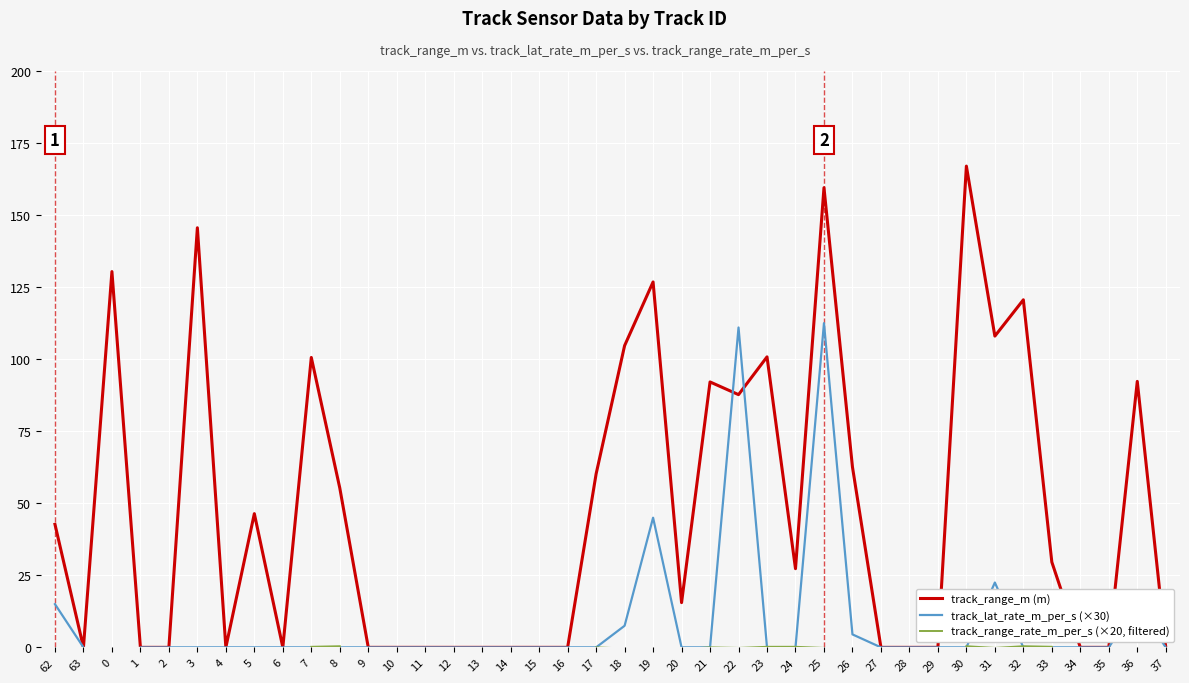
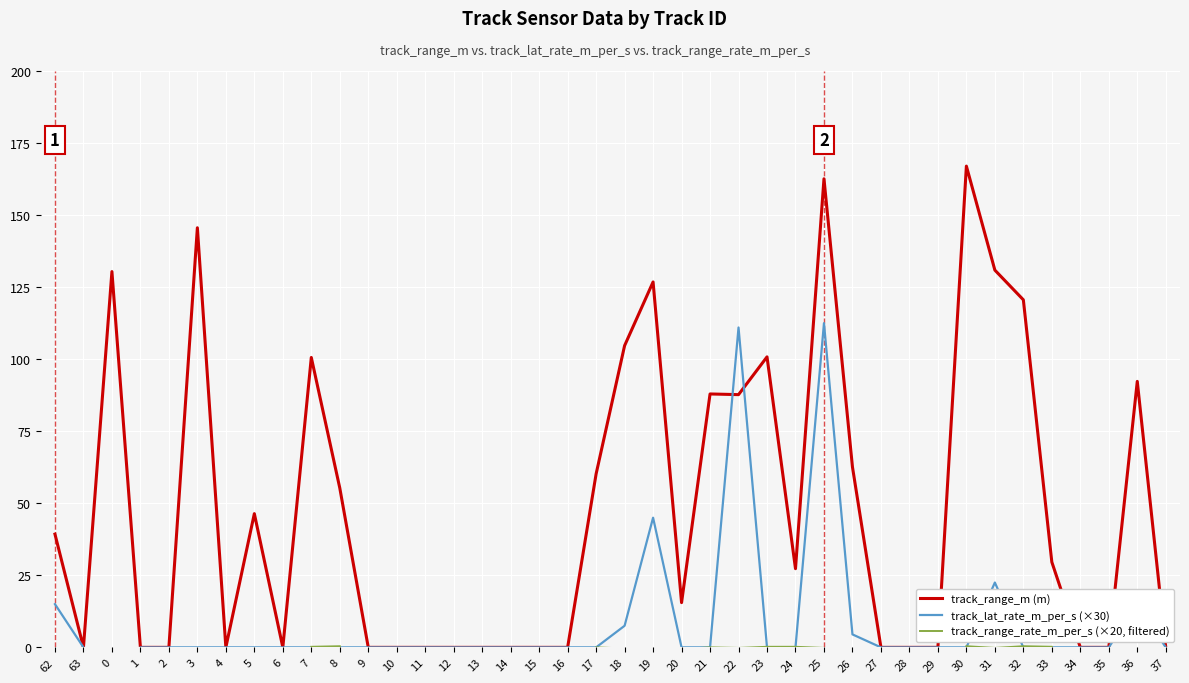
  {
    "track_range_m (m)": {
-     "62": 43,
+     "62": 39,
      "0": 130,
      "3": 146,
      "5": 46,
      "7": 101,
      "8": 55,
      "17": 60,
      "18": 105,
      "19": 127,
      "20": 16,
-     "21": 92,
+     "21": 88,
      "22": 88,
      "23": 101,
      "24": 27,
-     "25": 160,
+     "25": 163,
      "26": 63,
      "30": 167,
-     "31": 108,
+     "31": 131,
      "32": 121,
      "33": 30,
      "36": 92
    },
    "track_lat_rate_m_per_s (×30)": {
      "62": 15,
      "18": 8,
      "19": 45,
      "22": 111,
      "25": 113,
      "26": 5,
      "31": 23
    },
    "track_range_rate_m_per_s (×20, filtered)": {
      "62": -1,
      "0": -1,
      "18": 0,
      "19": 0,
      "22": 0,
      "25": 0,
      "26": -1,
      "31": 0,
      "36": 0
    }
  }
